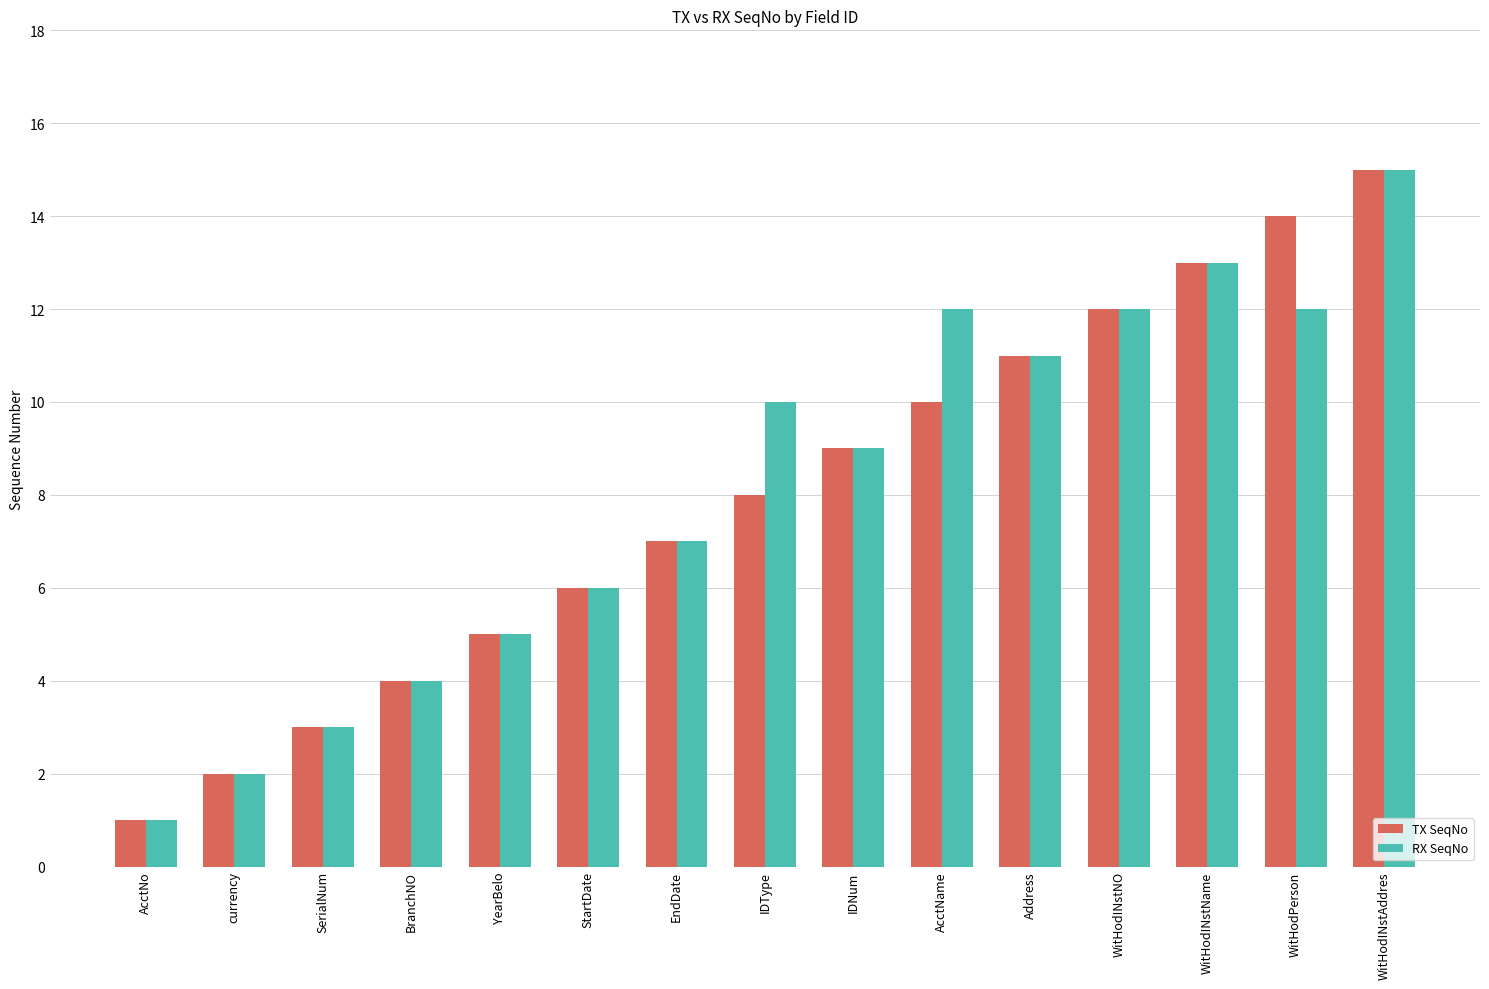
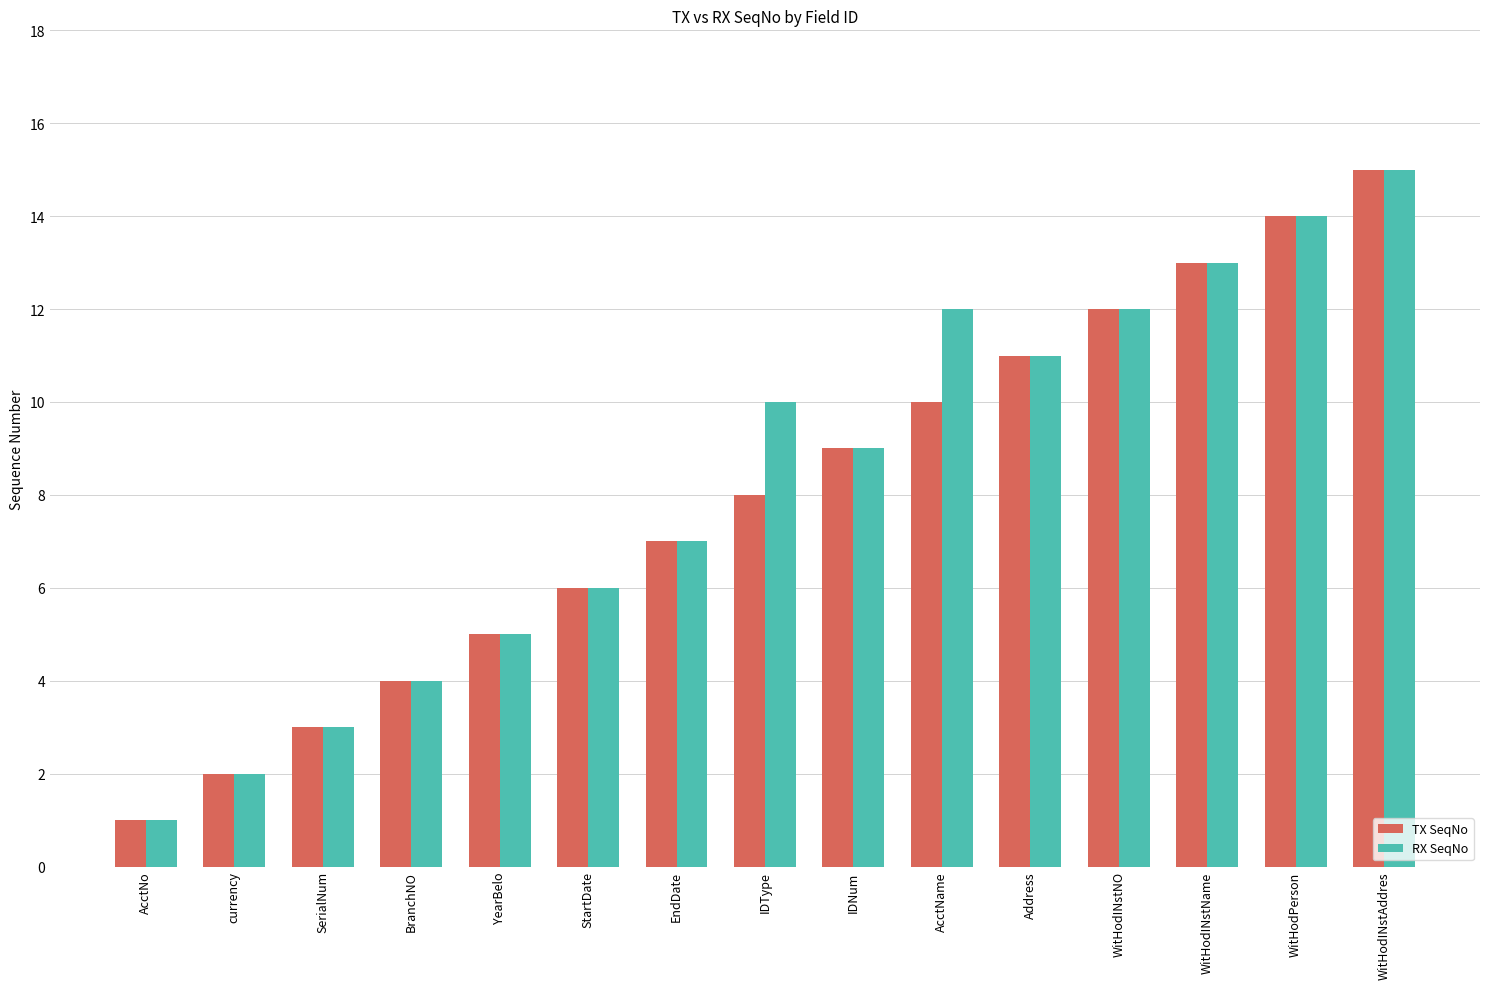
  {
    "TX SeqNo": {
      "AcctNo": 1,
      "currency": 2,
      "SerialNum": 3,
      "BranchNO": 4,
      "YearBelo": 5,
      "StartDate": 6,
      "EndDate": 7,
      "IDType": 8,
      "IDNum": 9,
      "AcctName": 10,
      "Address": 11,
      "WitHodINstNO": 12,
      "WitHodINstName": 13,
      "WitHodPerson": 14,
      "WitHodINstAddres": 15
    },
    "RX SeqNo": {
      "AcctNo": 1,
      "currency": 2,
      "SerialNum": 3,
      "BranchNO": 4,
      "YearBelo": 5,
      "StartDate": 6,
      "EndDate": 7,
      "IDType": 10,
      "IDNum": 9,
      "AcctName": 12,
      "Address": 11,
      "WitHodINstNO": 12,
      "WitHodINstName": 13,
-     "WitHodPerson": 12,
+     "WitHodPerson": 14,
      "WitHodINstAddres": 15
    }
  }
